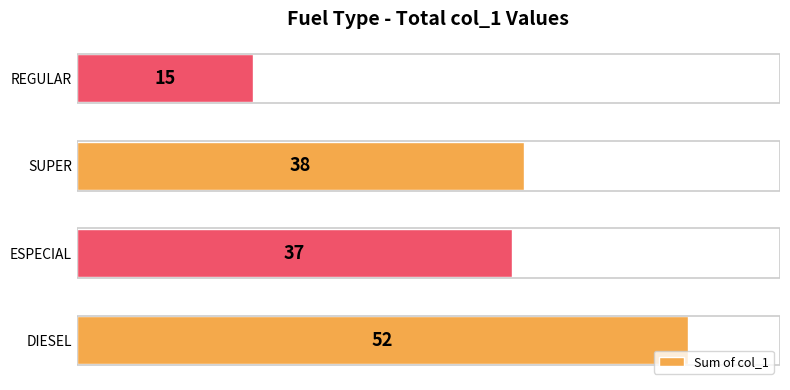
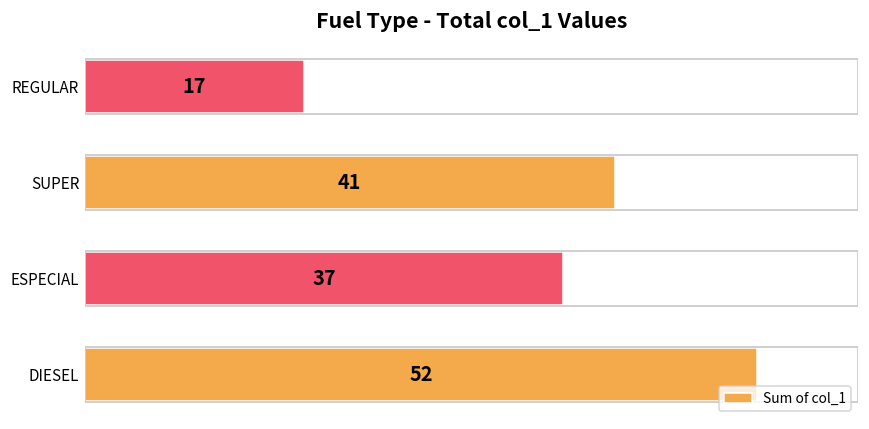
  {
-   "REGULAR": 15,
-   "SUPER": 38,
+   "REGULAR": 17,
+   "SUPER": 41,
    "ESPECIAL": 37,
    "DIESEL": 52
  }
